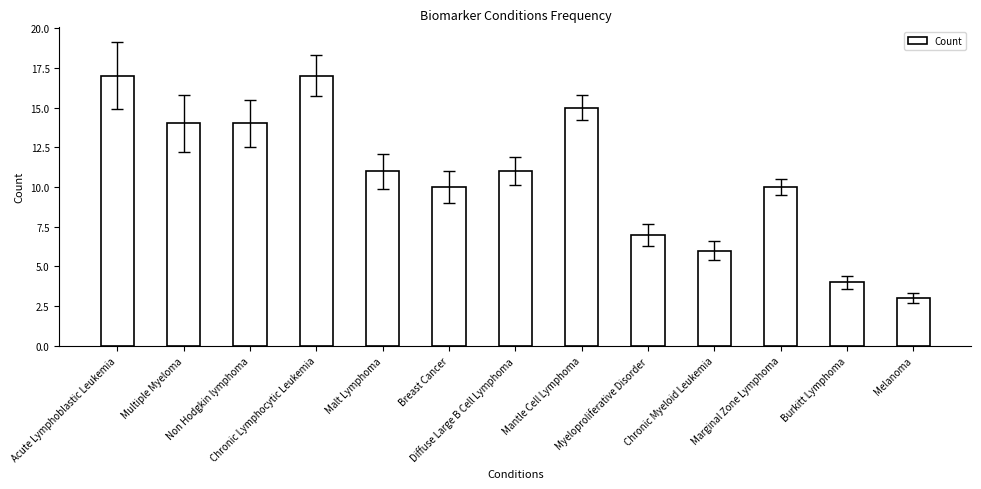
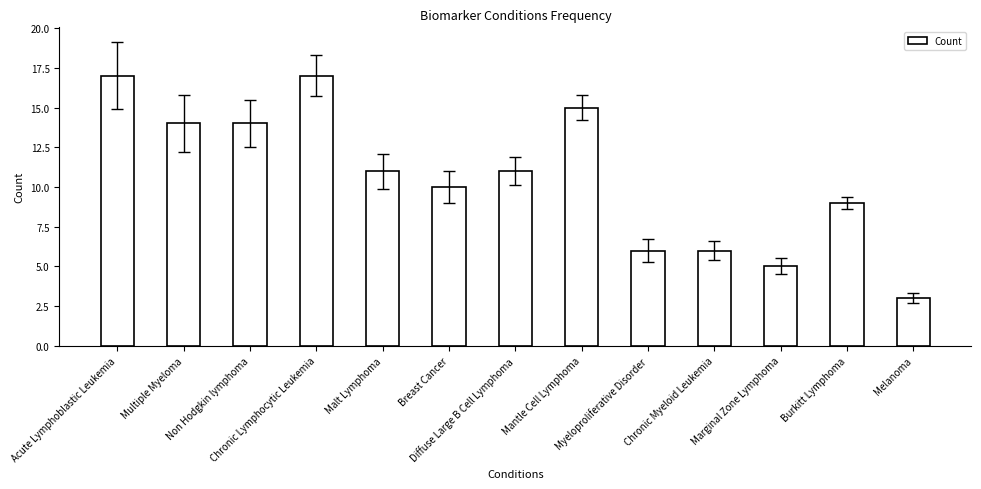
  {
    "Count": {
      "Acute Lymphoblastic Leukemia": 17,
      "Multiple Myeloma": 14,
      "Non Hodgkin lymphoma": 14,
      "Chronic Lymphocytic Leukemia": 17,
      "Malt Lymphoma": 11,
      "Breast Cancer": 10,
      "Diffuse Large B Cell Lymphoma": 11,
      "Mantle Cell Lymphoma": 15,
-     "Myeloproliferative Disorder": 7,
+     "Myeloproliferative Disorder": 6,
      "Chronic Myeloid Leukemia": 6,
-     "Marginal Zone Lymphoma": 10,
-     "Burkitt Lymphoma": 4,
+     "Marginal Zone Lymphoma": 5,
+     "Burkitt Lymphoma": 9,
      "Melanoma": 3
    }
  }
